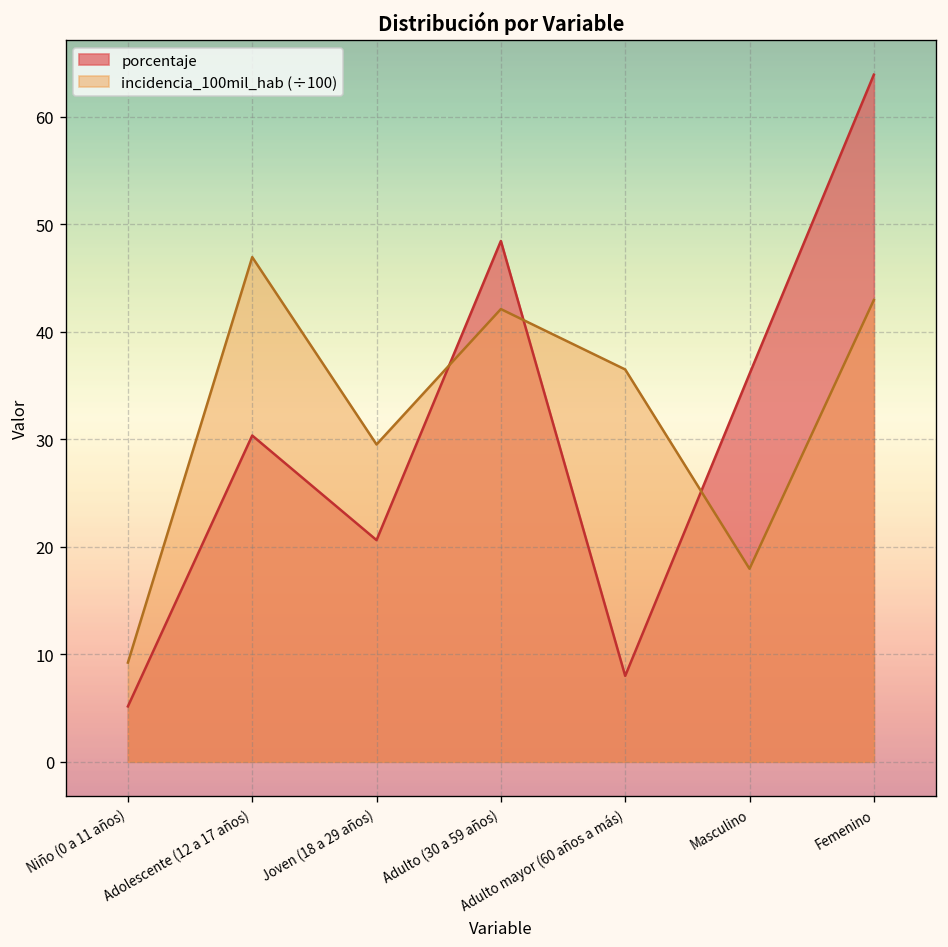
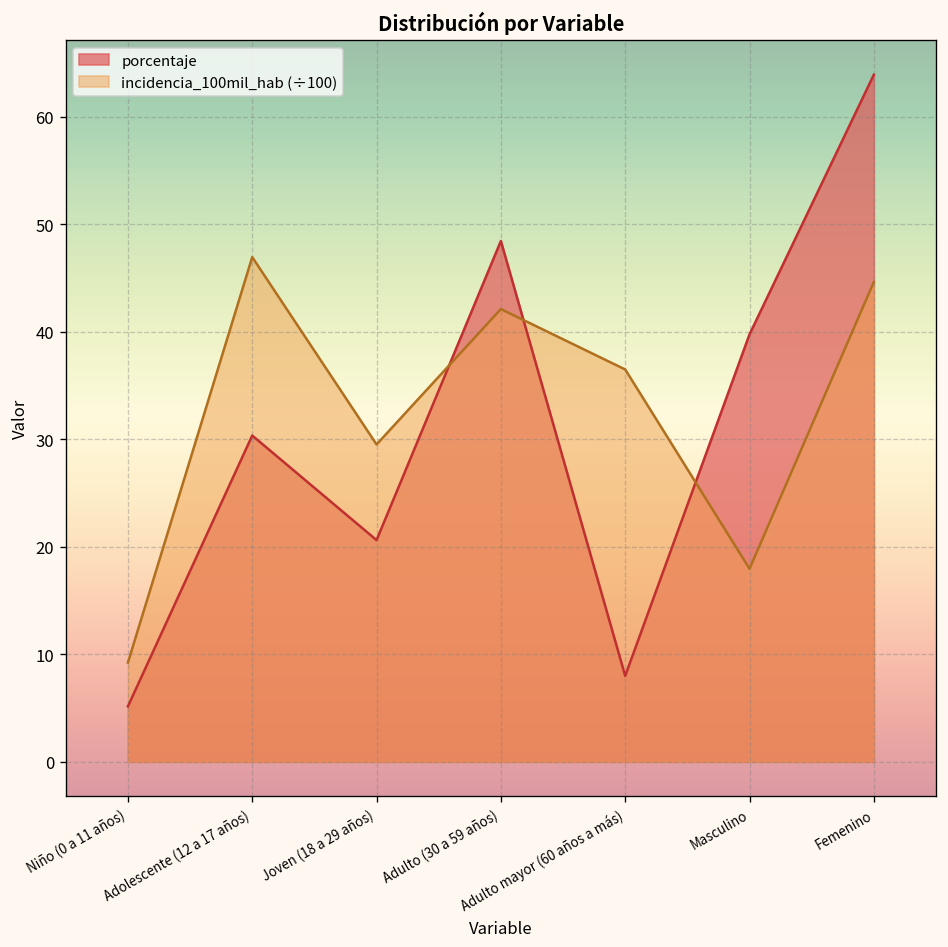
  {
    "porcentaje": {
      "Niño (0 a 11 años)": 5,
      "Adolescente (12 a 17 años)": 30,
      "Joven (18 a 29 años)": 21,
      "Adulto (30 a 59 años)": 48,
      "Adulto mayor (60 años a más)": 8,
-     "Masculino": 36,
+     "Masculino": 40,
      "Femenino": 64
    },
    "incidencia_100mil_hab (÷100)": {
      "Niño (0 a 11 años)": 9,
      "Adolescente (12 a 17 años)": 47,
      "Joven (18 a 29 años)": 30,
      "Adulto (30 a 59 años)": 42,
      "Adulto mayor (60 años a más)": 36,
      "Masculino": 18,
-     "Femenino": 43
+     "Femenino": 45
    }
  }
